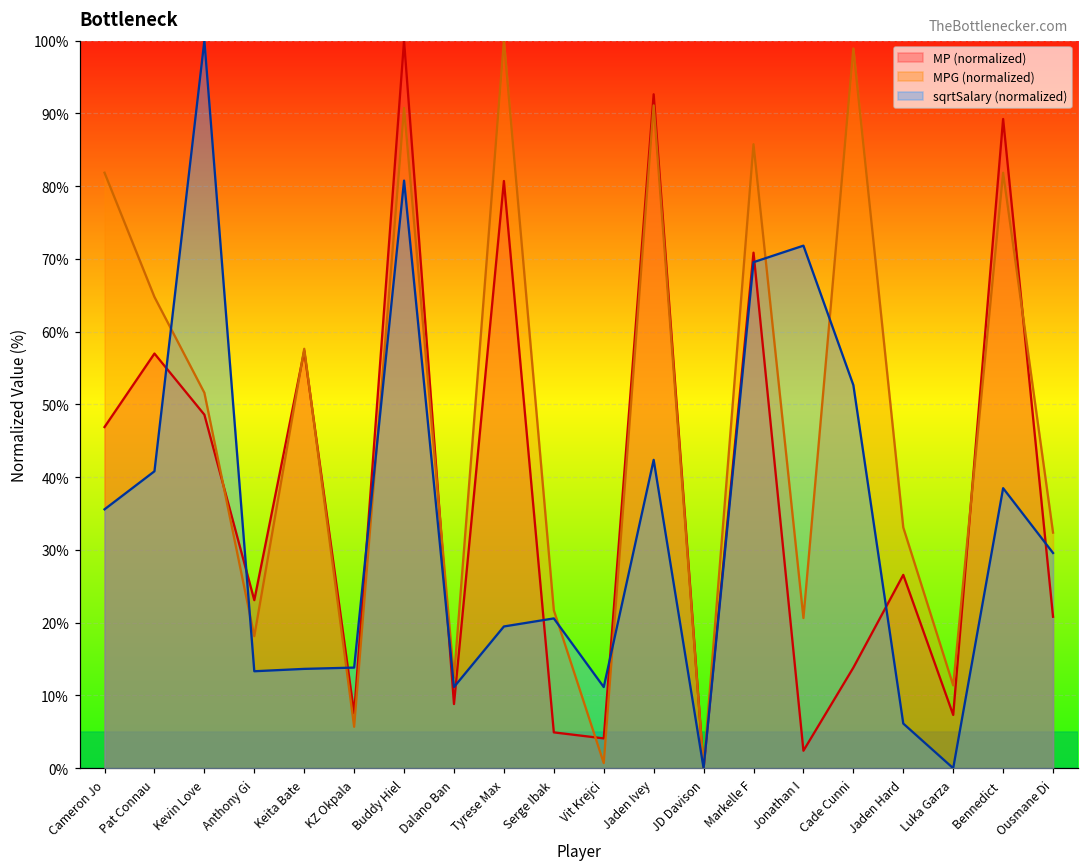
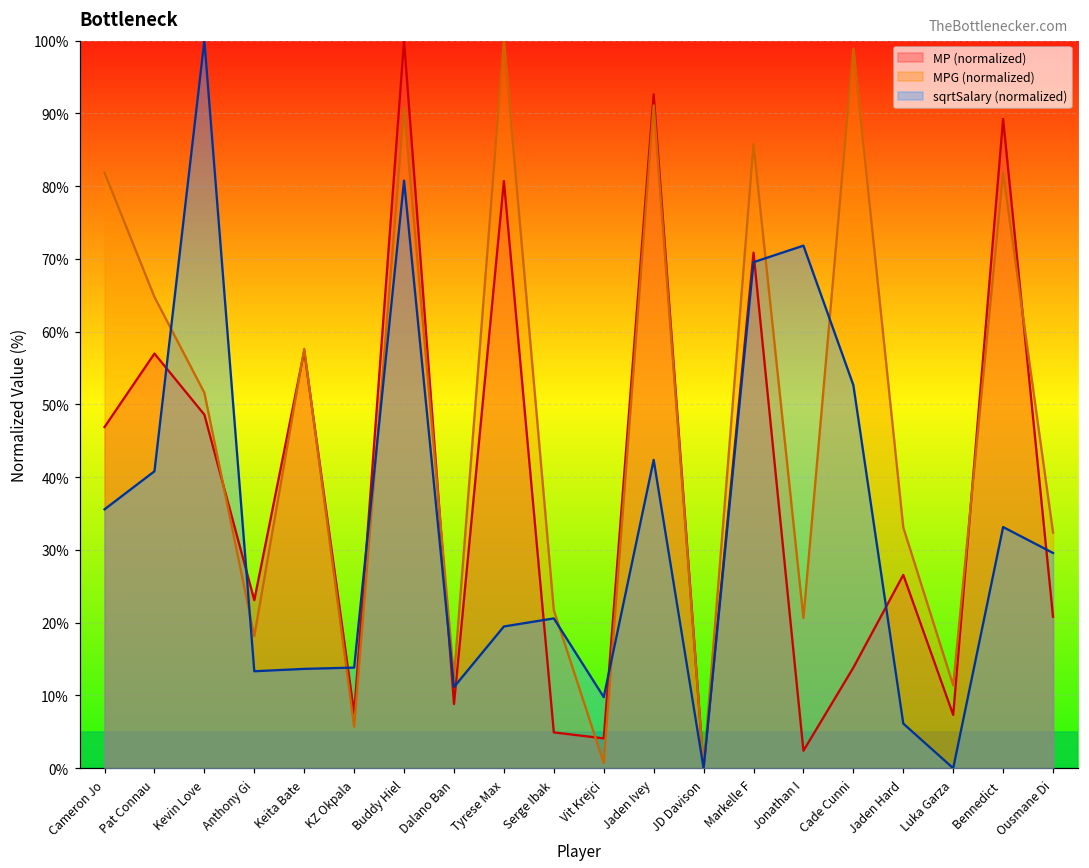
  {
    "sqrtSalary (normalized)": {
      "Cameron Jo": "36%",
      "Pat Connau": "41%",
      "Kevin Love": "100%",
      "Anthony Gi": "13%",
      "Keita Bate": "14%",
      "KZ Okpala": "14%",
      "Buddy Hiel": "81%",
      "Dalano Ban": "11%",
      "Tyrese Max": "19%",
      "Serge Ibak": "21%",
-     "Vit Krejci": "11%",
+     "Vit Krejci": "10%",
      "Jaden Ivey": "42%",
      "Markelle F": "70%",
      "Jonathan I": "72%",
      "Cade Cunni": "53%",
      "Jaden Hard": "6%",
-     "Bennedict": "38%",
+     "Bennedict": "33%",
      "Ousmane Di": "30%"
    }
  }
